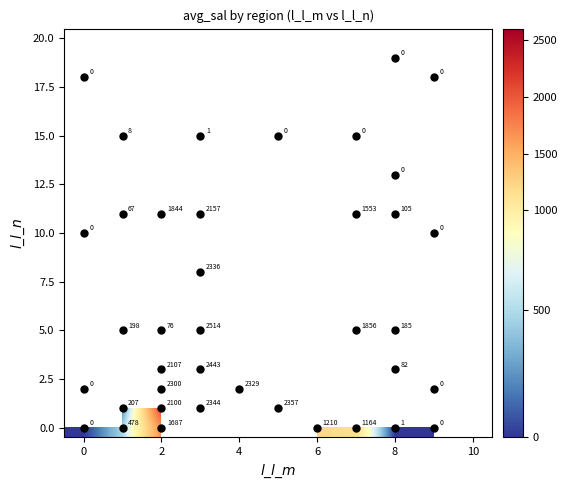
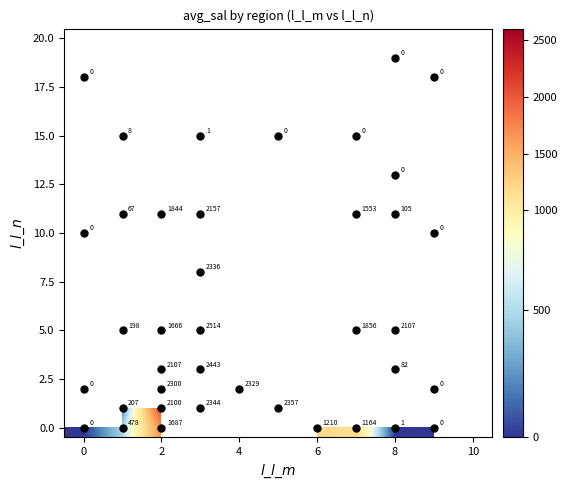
  {
    "10.0": {
      "0": 0
    },
    "5.0": {
-     "2": 76,
-     "8": 185
+     "2": 1666,
+     "8": 2107
    },
    "0.0": {
      "0": 0,
      "2": 1687,
      "6": 1210,
      "8": 1
    }
  }
